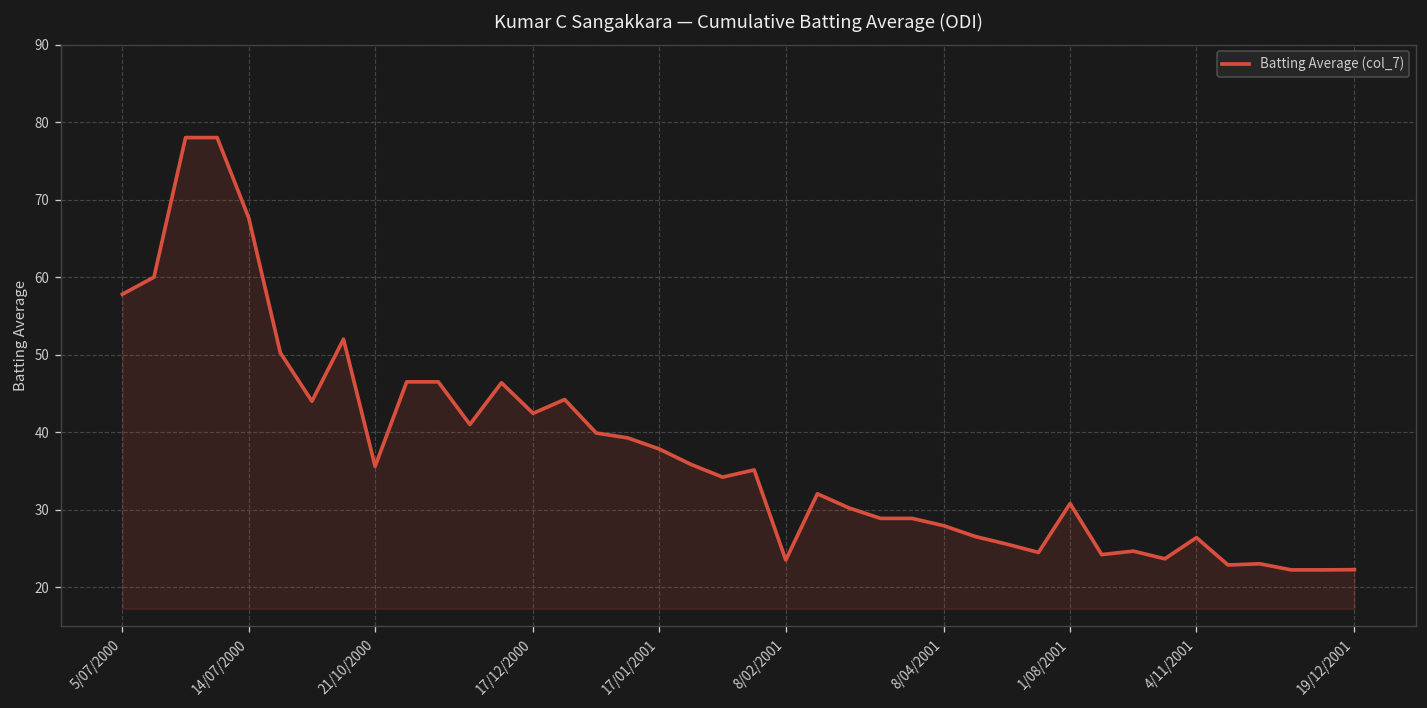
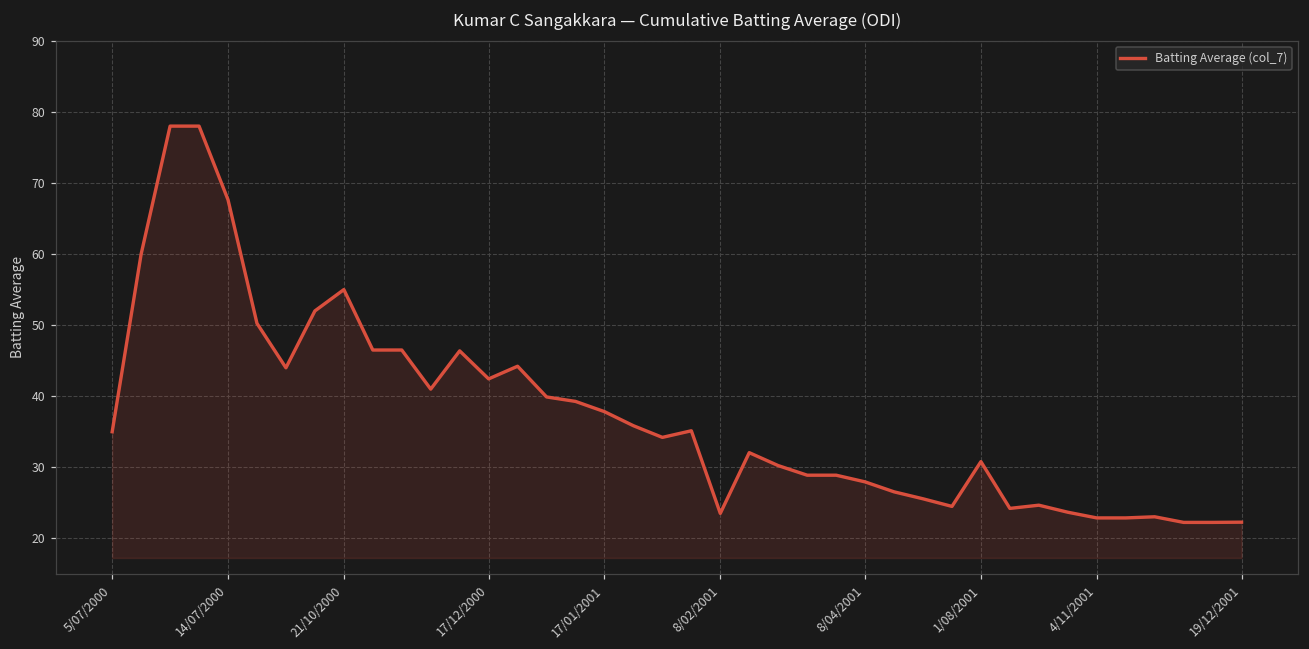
  {
-   "5/07/2000": 58,
+   "5/07/2000": 35,
    "14/07/2000": 68,
-   "21/10/2000": 36,
+   "21/10/2000": 55,
    "17/12/2000": 42,
    "17/01/2001": 38,
    "8/02/2001": 24,
    "8/04/2001": 28,
    "1/08/2001": 31,
-   "4/11/2001": 26,
+   "4/11/2001": 23,
    "19/12/2001": 22
  }
